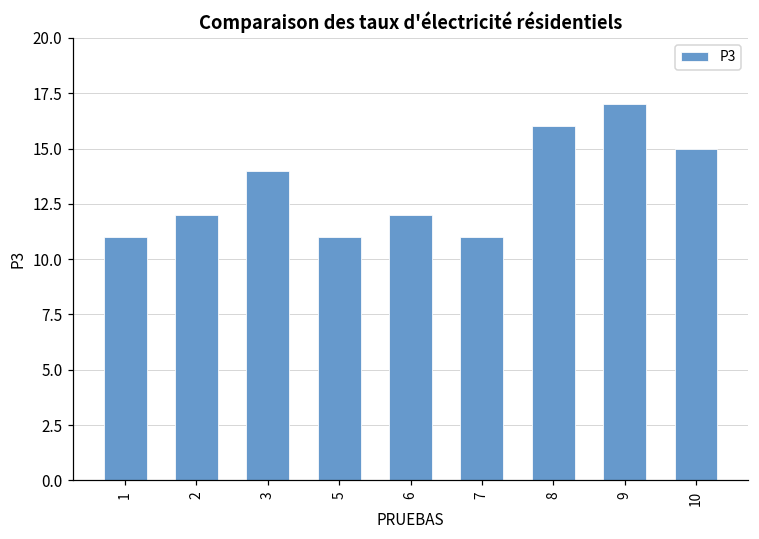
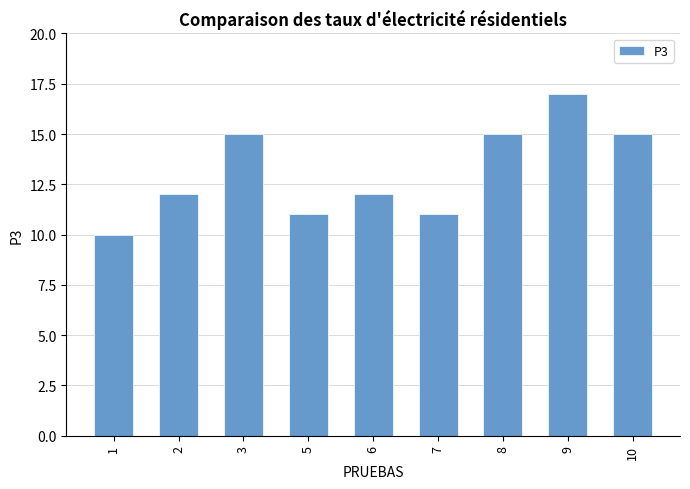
  {
-   "1": 11,
+   "1": 10,
    "2": 12,
-   "3": 14,
+   "3": 15,
    "5": 11,
    "6": 12,
    "7": 11,
-   "8": 16,
+   "8": 15,
    "9": 17,
    "10": 15
  }
